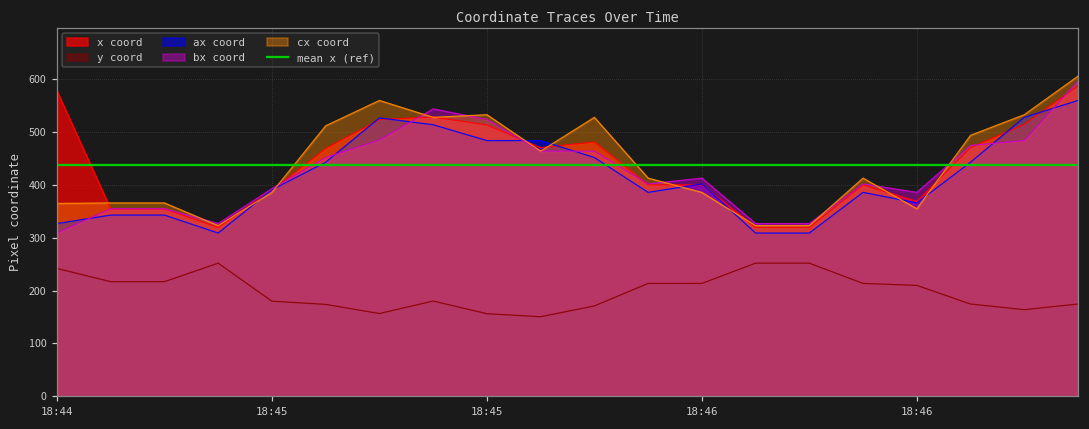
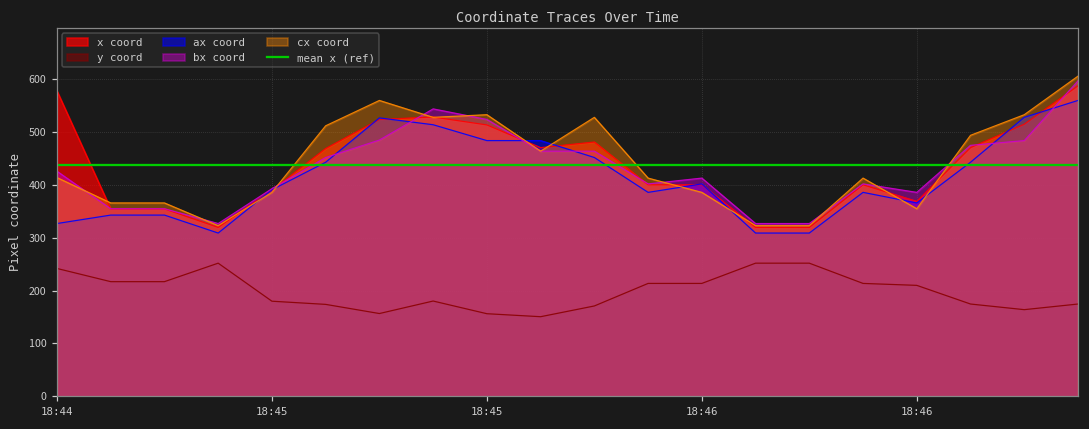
  {
    "x coord": {
      "18:44": 580
    },
    "y coord": {
      "18:44": 240
    },
    "ax coord": {
      "18:44": 330
    },
    "bx coord": {
-     "18:44": 310
+     "18:44": 430
    },
    "cx coord": {
-     "18:44": 370
+     "18:44": 410
    }
  }
